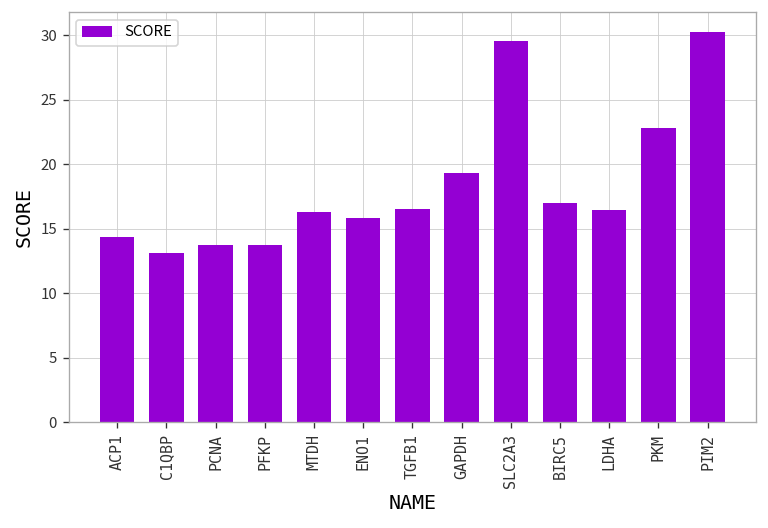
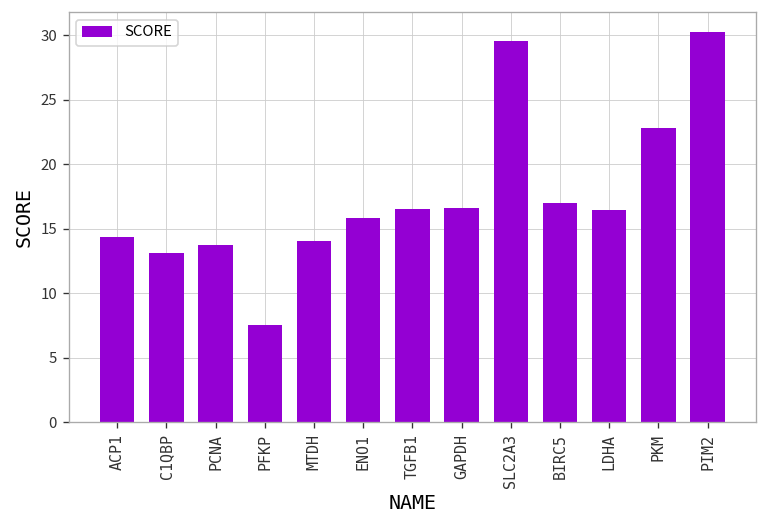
  {
    "ACP1": 14.4,
    "C1QBP": 13.1,
    "PCNA": 13.7,
-   "PFKP": 13.8,
-   "MTDH": 16.3,
+   "PFKP": 7.5,
+   "MTDH": 14.0,
    "ENO1": 15.8,
    "TGFB1": 16.5,
-   "GAPDH": 19.3,
+   "GAPDH": 16.6,
    "SLC2A3": 29.5,
    "BIRC5": 17.0,
    "LDHA": 16.5,
    "PKM": 22.8,
    "PIM2": 30.3
  }
